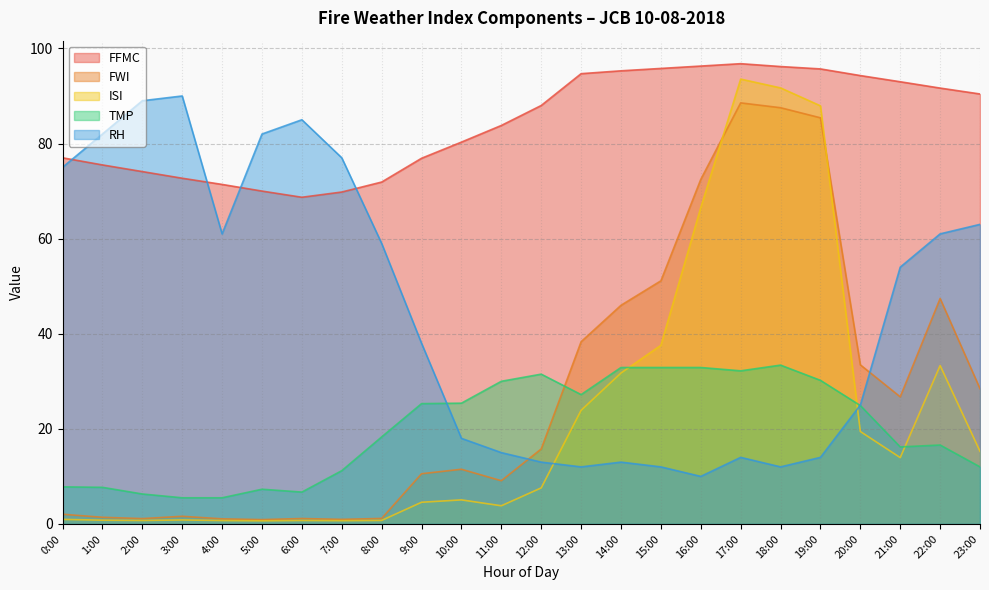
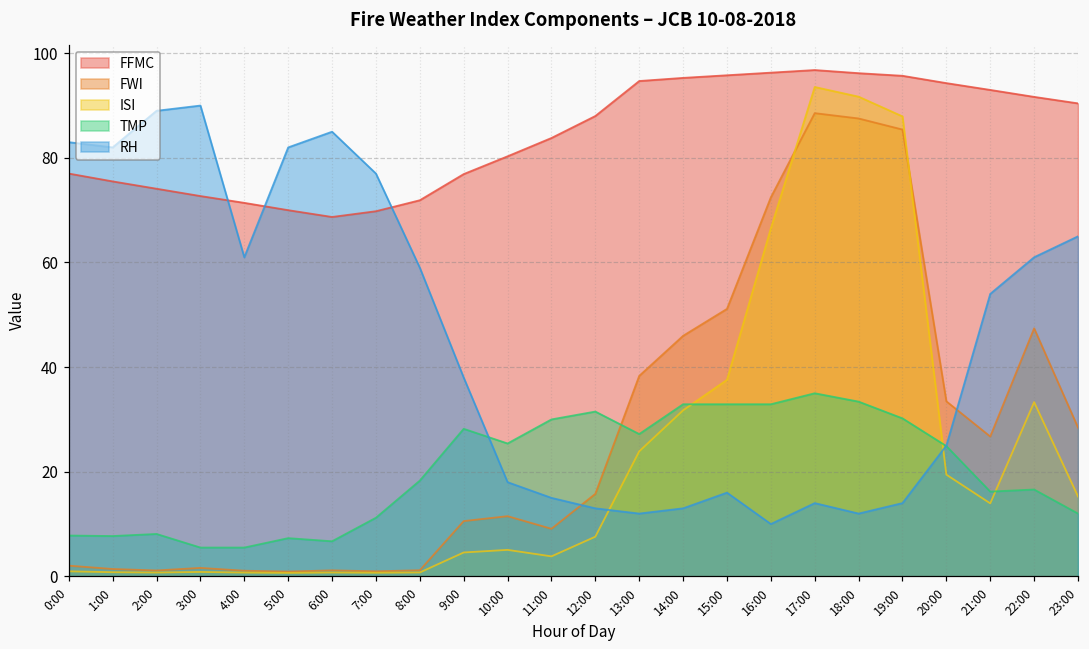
  {
    "TMP": {
      "0:00": 8,
      "1:00": 8,
-     "2:00": 6,
+     "2:00": 8,
      "3:00": 6,
      "4:00": 6,
      "5:00": 7,
      "6:00": 7,
      "7:00": 11,
      "8:00": 18,
-     "9:00": 25,
+     "9:00": 28,
      "10:00": 25,
      "11:00": 30,
      "12:00": 32,
      "13:00": 27,
      "14:00": 33,
      "15:00": 33,
      "16:00": 33,
-     "17:00": 32,
+     "17:00": 35,
      "18:00": 33,
      "19:00": 30,
      "21:00": 16,
      "22:00": 17,
      "23:00": 12
    },
    "RH": {
-     "0:00": 75,
+     "0:00": 83,
      "3:00": 90,
      "4:00": 61,
      "5:00": 82,
      "6:00": 85,
      "7:00": 77,
      "8:00": 59,
      "9:00": 38,
      "10:00": 18,
      "11:00": 15,
      "12:00": 13,
      "13:00": 12,
      "14:00": 13,
-     "15:00": 12,
+     "15:00": 16,
      "16:00": 10,
      "17:00": 14,
      "18:00": 12,
      "19:00": 14,
      "21:00": 54,
      "22:00": 61,
-     "23:00": 63
+     "23:00": 65
    }
  }
